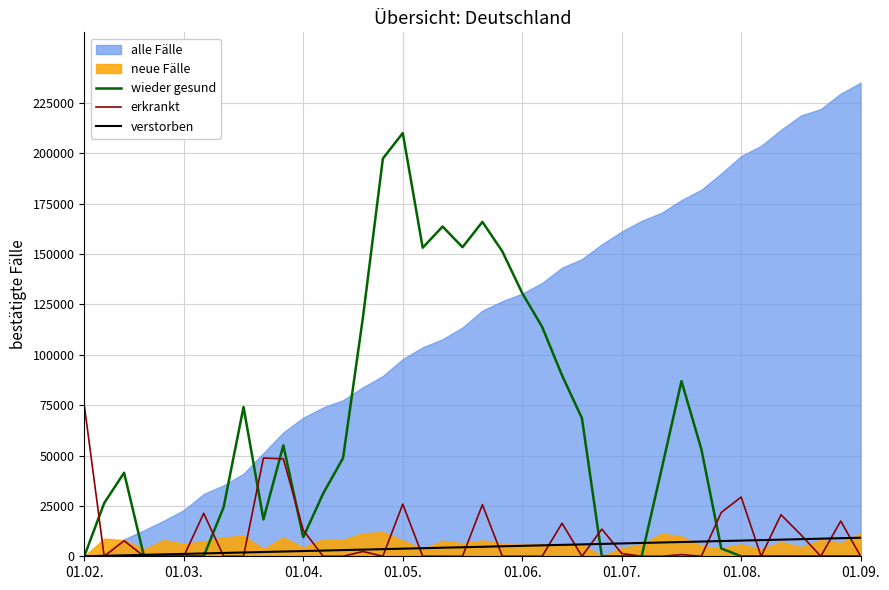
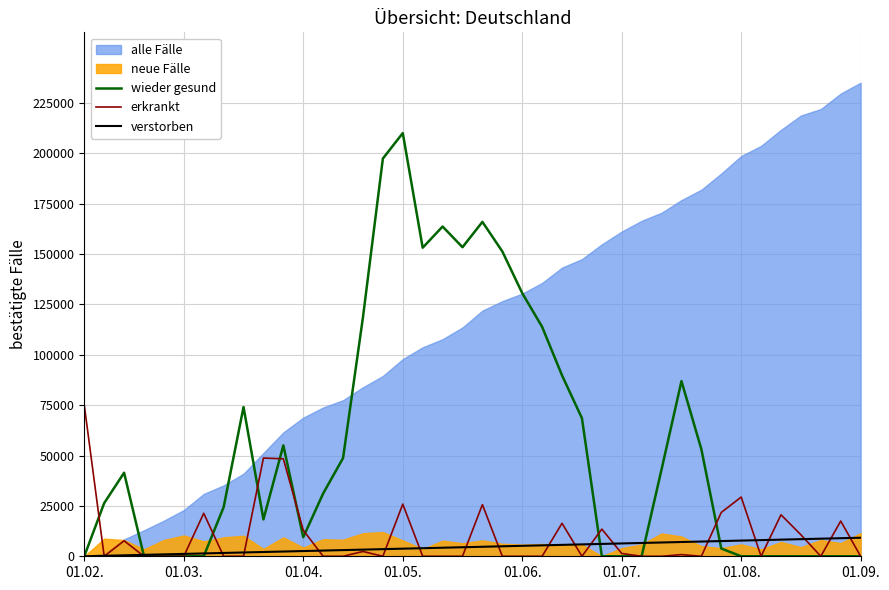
  {
    "alle Fälle": {
      "01.03.": 23000,
      "01.04.": 69000,
      "01.05.": 98000,
      "01.07.": 161000,
      "01.08.": 199000,
      "01.09.": 235000
    },
    "wieder gesund": {
      "01.04.": 9000,
      "01.05.": 210000,
      "01.07.": 0,
      "01.08.": 0
    },
    "erkrankt": {
      "01.02.": 75000,
      "01.04.": 13000,
      "01.05.": 26000,
      "01.06.": 0,
      "01.07.": 1000,
      "01.08.": 29000
    },
    "neue Fälle": {
-     "01.03.": 6000,
+     "01.03.": 10000,
      "01.04.": 4000,
      "01.05.": 8000,
      "01.07.": 4000,
      "01.08.": 6000,
      "01.09.": 11000
    },
    "verstorben": {
      "01.04.": 3000,
      "01.05.": 4000,
      "01.07.": 6000,
      "01.08.": 8000,
      "01.09.": 9000
    }
  }
